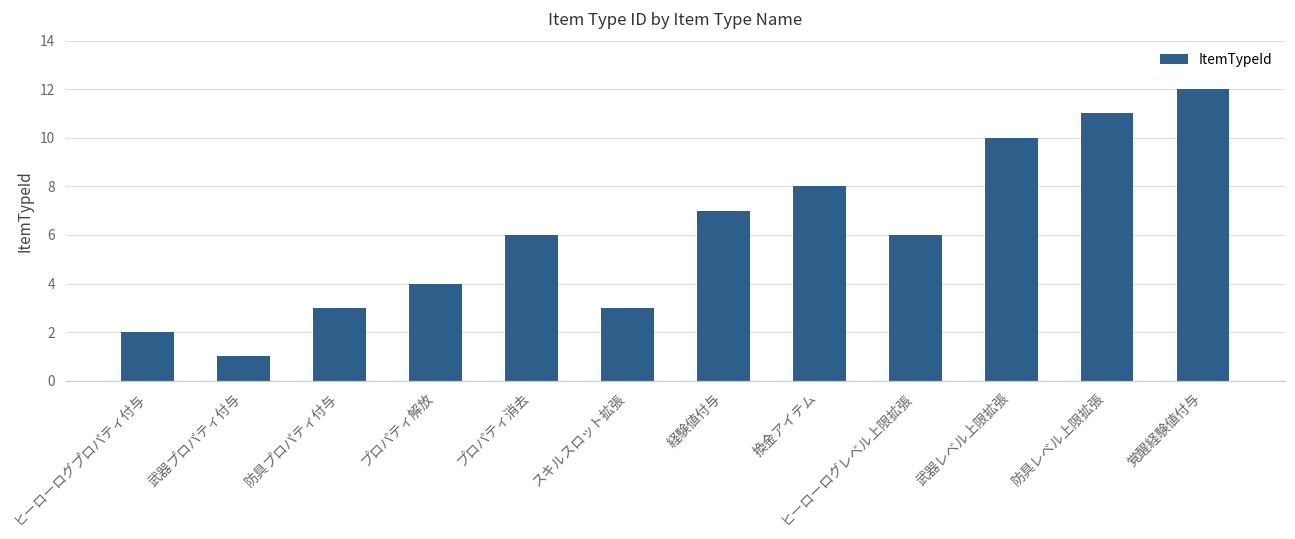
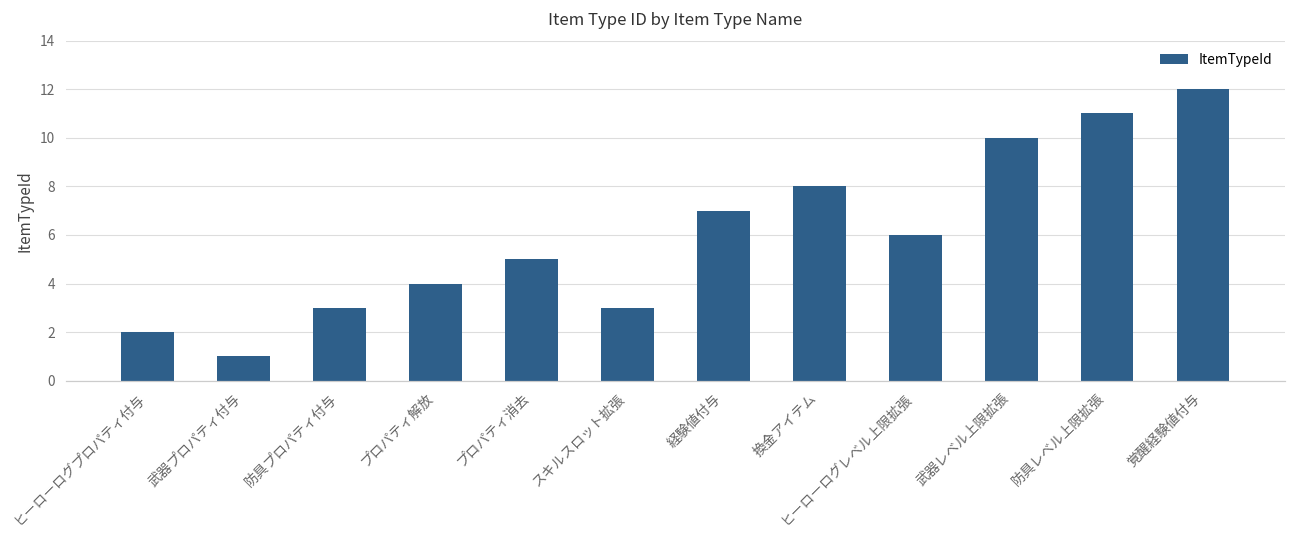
  {
    "ヒーローログプロパティ付与": 2,
    "武器プロパティ付与": 1,
    "防具プロパティ付与": 3,
    "プロパティ解放": 4,
-   "プロパティ消去": 6,
+   "プロパティ消去": 5,
    "スキルスロット拡張": 3,
    "経験値付与": 7,
    "換金アイテム": 8,
    "ヒーローログレベル上限拡張": 6,
    "武器レベル上限拡張": 10,
    "防具レベル上限拡張": 11,
    "覚醒経験値付与": 12
  }
